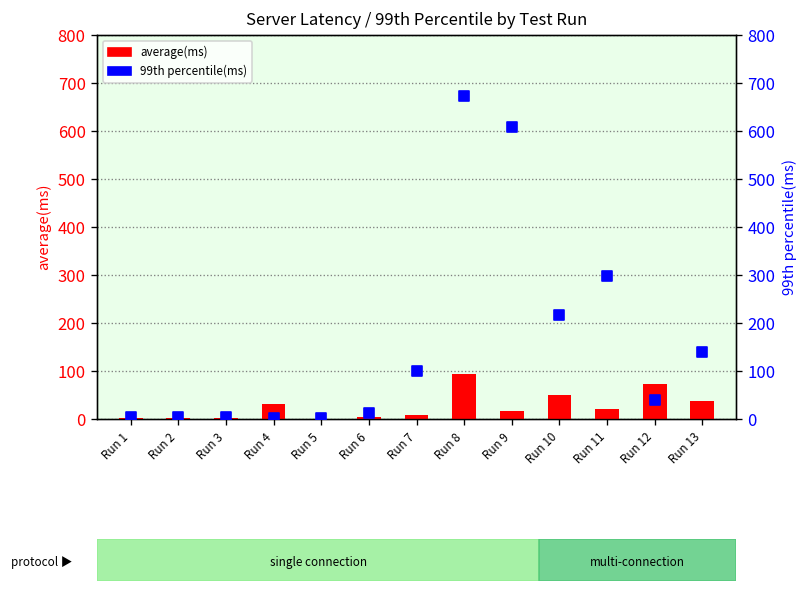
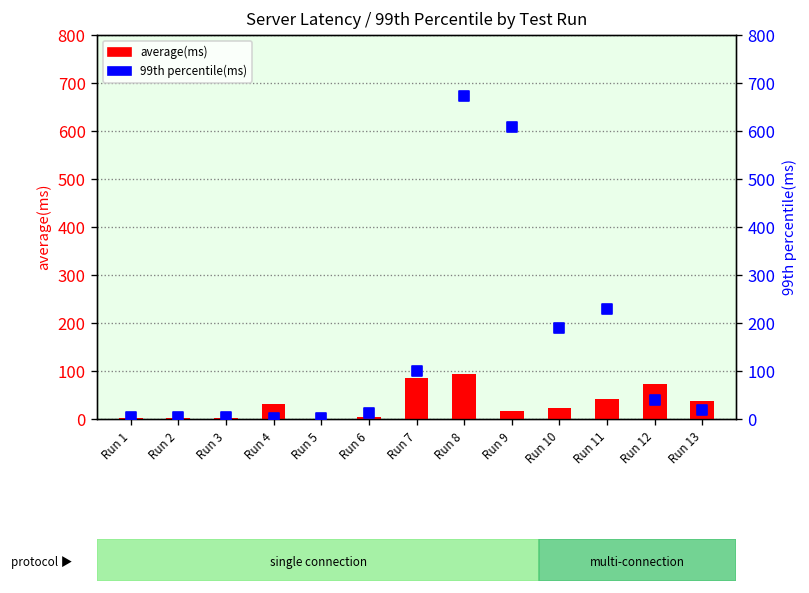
  {
    "average(ms)": {
      "Run 4": 30,
-     "Run 7": 10,
+     "Run 7": 80,
      "Run 8": 90,
      "Run 9": 20,
-     "Run 10": 50,
-     "Run 11": 20,
+     "Run 10": 20,
+     "Run 11": 40,
      "Run 12": 70,
      "Run 13": 40
    },
    "99th percentile(ms)": {
-     "Run 10": 220,
-     "Run 11": 300,
-     "Run 13": 140
+     "Run 10": 190,
+     "Run 11": 230,
+     "Run 13": 20
    }
  }
